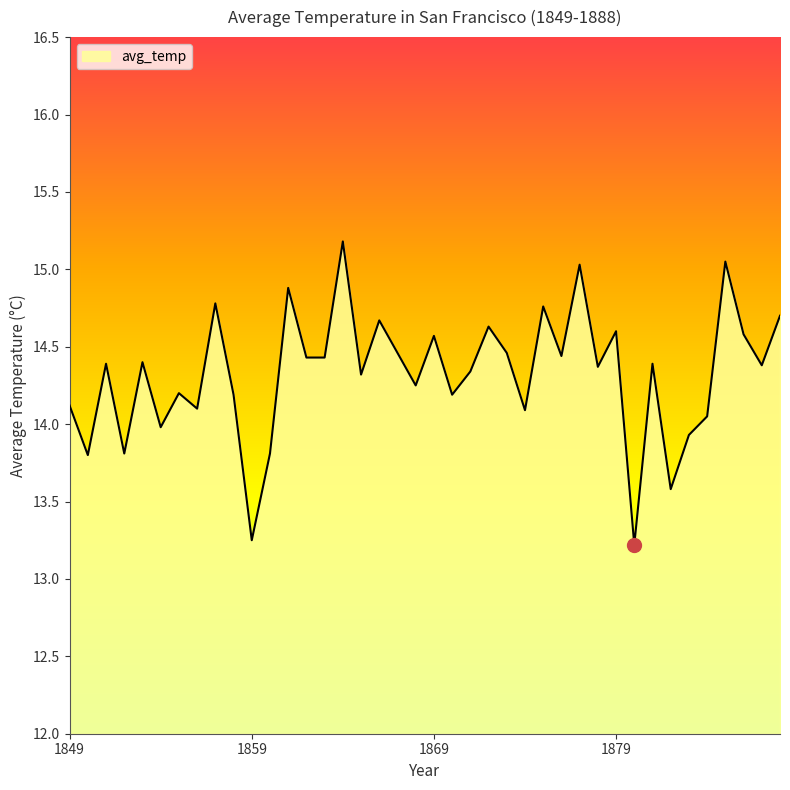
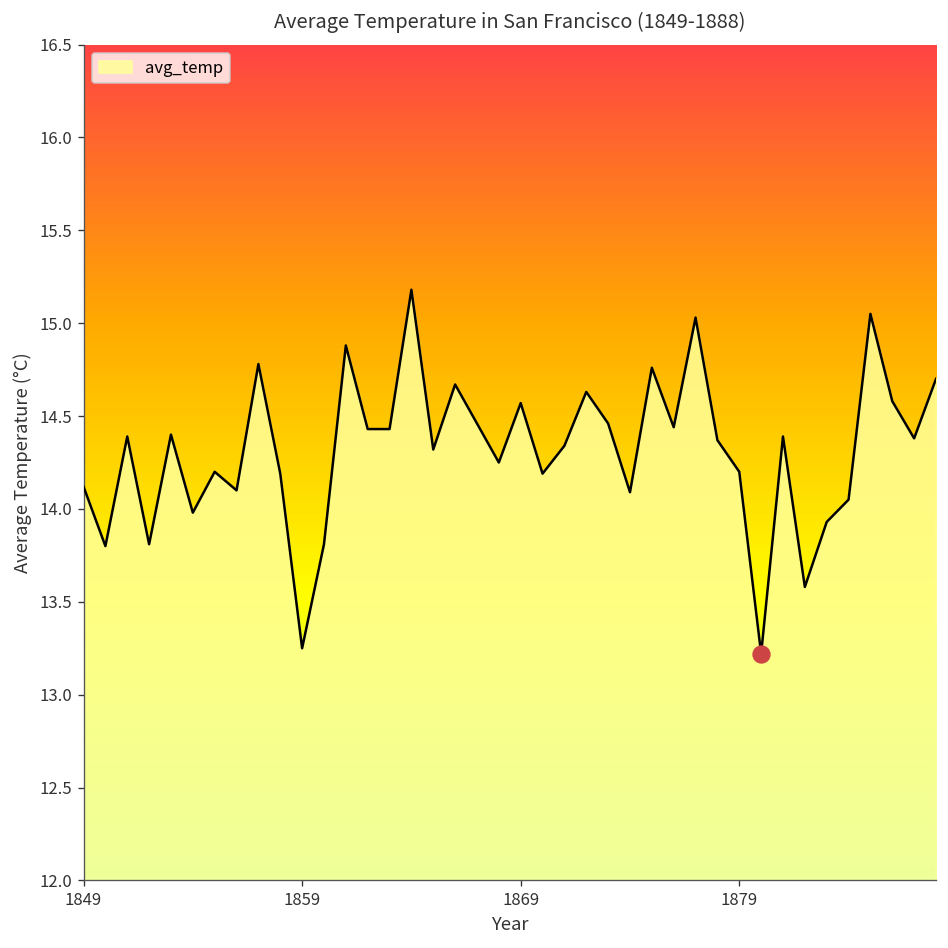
  {
    "avg_temp": {
      "1849": 14.12,
      "1859": 13.25,
      "1869": 14.57,
-     "1879": 14.6
+     "1879": 14.2
    }
  }
